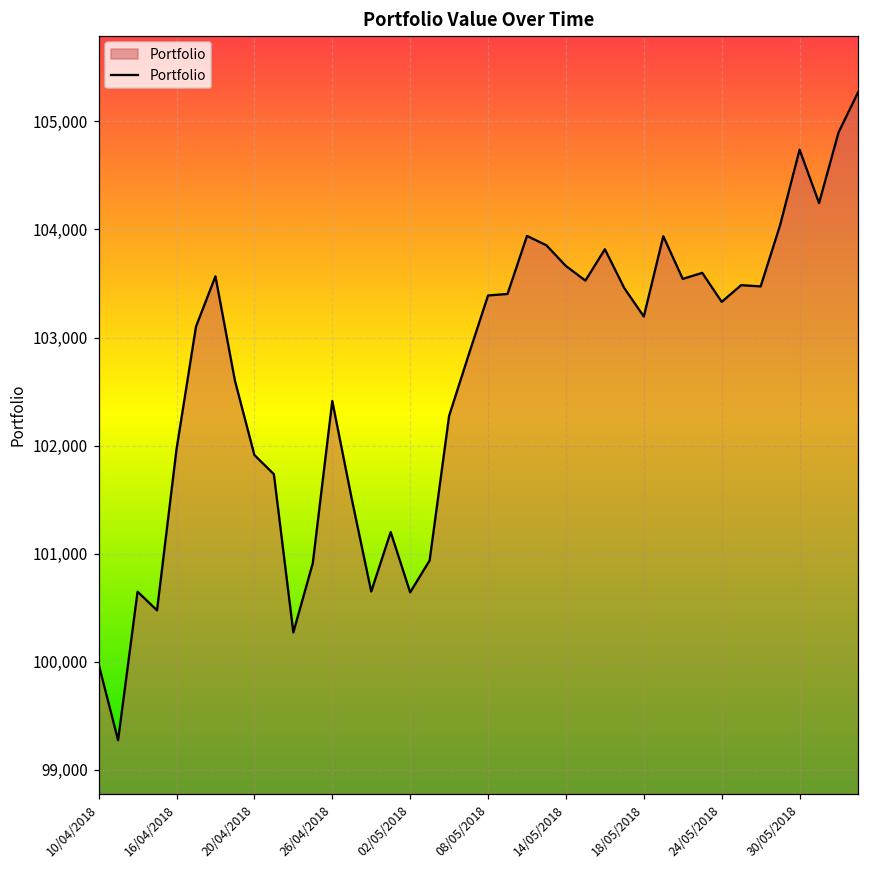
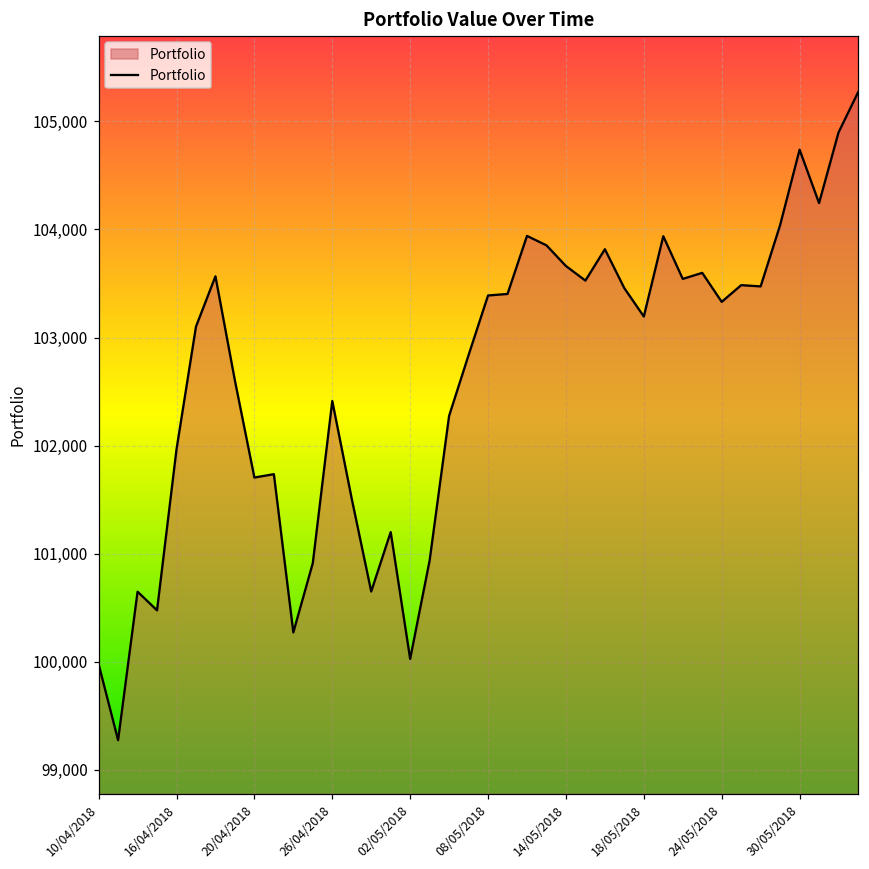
  {
    "10/04/2018": "100,000",
    "16/04/2018": "102,000",
-   "20/04/2018": "101,900",
+   "20/04/2018": "101,700",
    "26/04/2018": "102,400",
-   "02/05/2018": "100,600",
+   "02/05/2018": "100,000",
    "08/05/2018": "103,400",
    "14/05/2018": "103,700",
    "18/05/2018": "103,200",
    "24/05/2018": "103,300",
    "30/05/2018": "104,700"
  }
